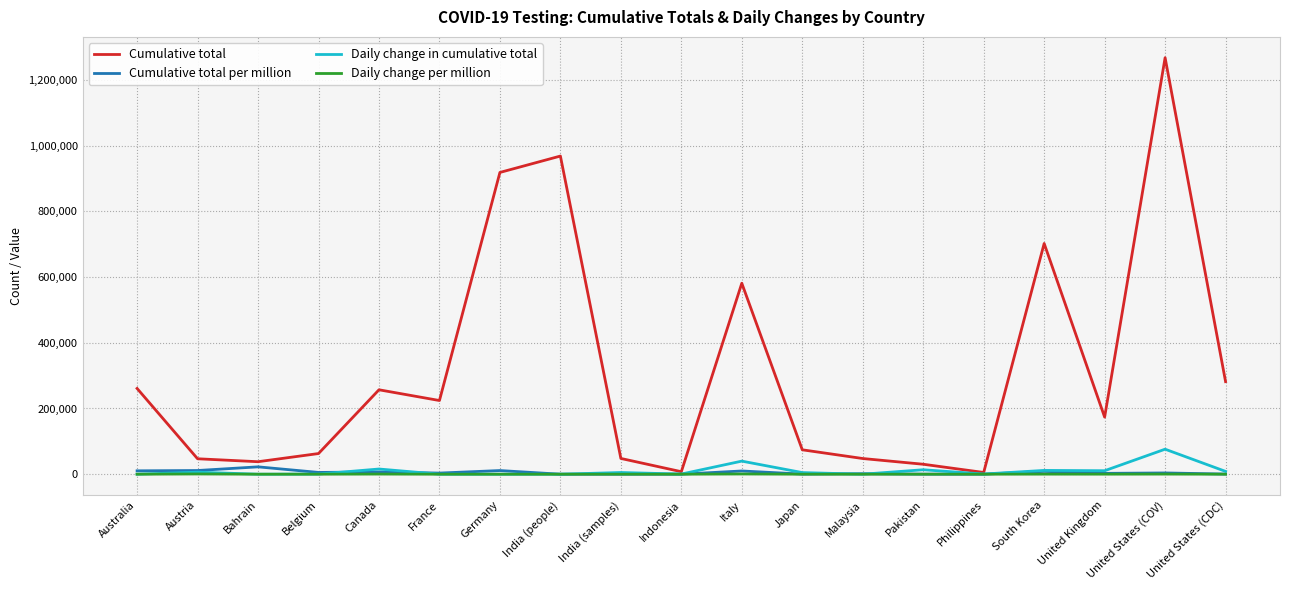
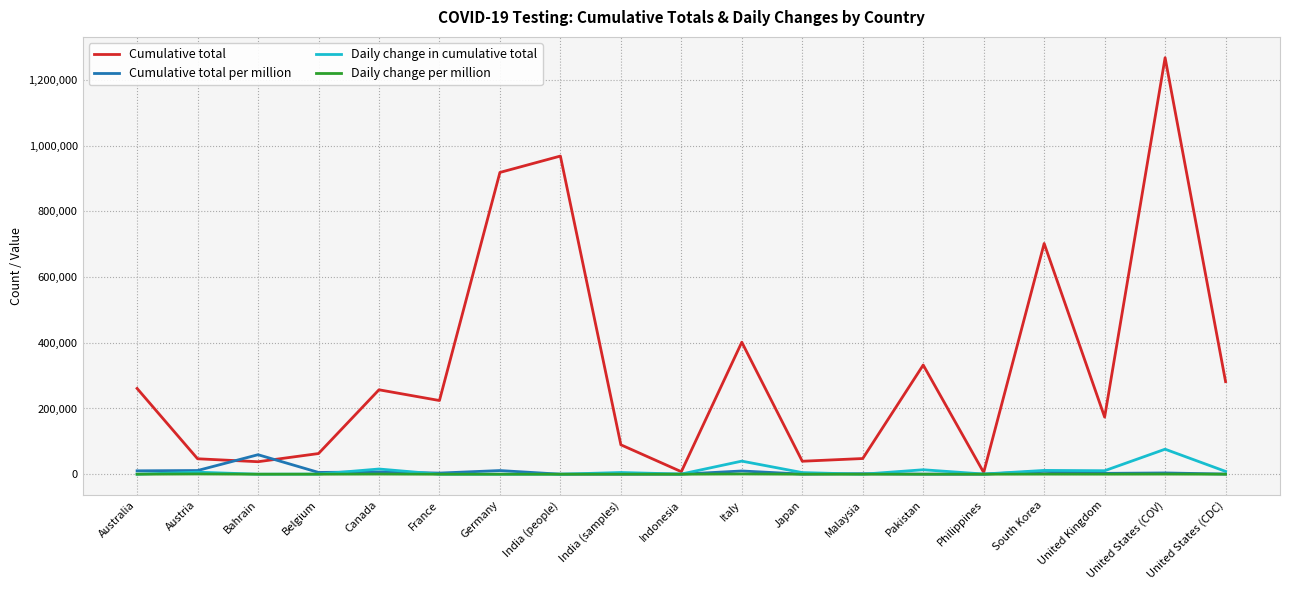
  {
    "Cumulative total": {
      "Australia": "260,000",
      "Austria": "50,000",
      "Bahrain": "40,000",
      "Belgium": "60,000",
      "Canada": "260,000",
      "France": "220,000",
      "Germany": "920,000",
      "India (people)": "970,000",
-     "India (samples)": "50,000",
-     "Italy": "580,000",
-     "Japan": "70,000",
+     "India (samples)": "90,000",
+     "Italy": "400,000",
+     "Japan": "40,000",
      "Malaysia": "50,000",
-     "Pakistan": "30,000",
+     "Pakistan": "330,000",
      "South Korea": "700,000",
      "United Kingdom": "170,000",
      "United States (COV)": "1,270,000",
      "United States (CDC)": "280,000"
    },
    "Cumulative total per million": {
      "Australia": "10,000",
-     "Bahrain": "20,000",
+     "Bahrain": "60,000",
      "Germany": "10,000",
      "Italy": "10,000"
    },
    "Daily change in cumulative total": {
      "Canada": "20,000",
      "Italy": "40,000",
      "Pakistan": "10,000",
      "United Kingdom": "10,000",
      "United States (COV)": "80,000",
      "United States (CDC)": "10,000"
    },
    "Daily change per million": {
      "Italy": "0",
      "South Korea": "0"
    }
  }
